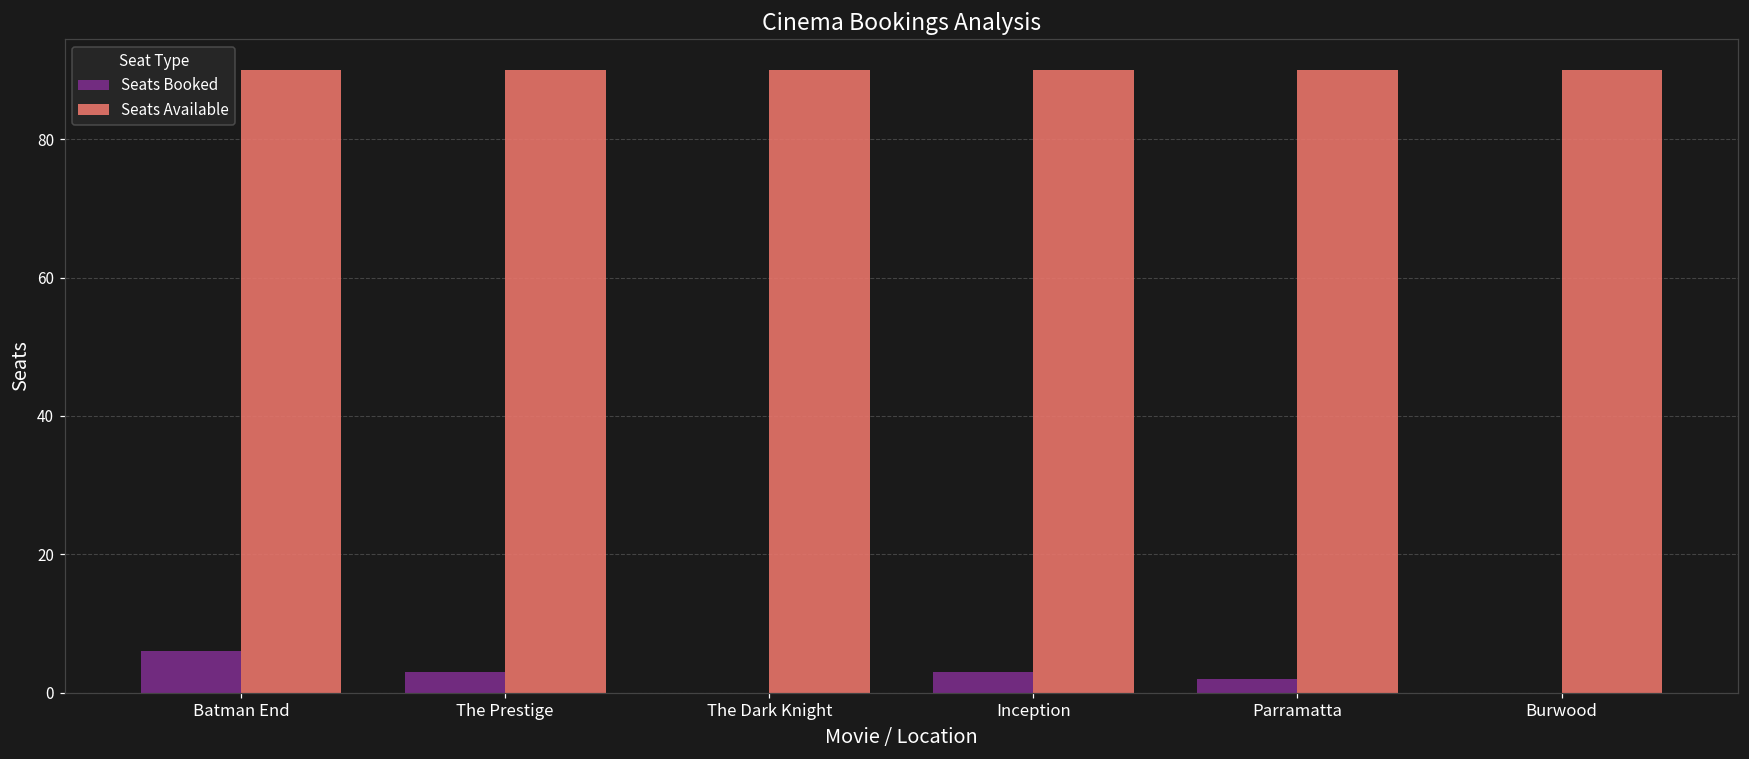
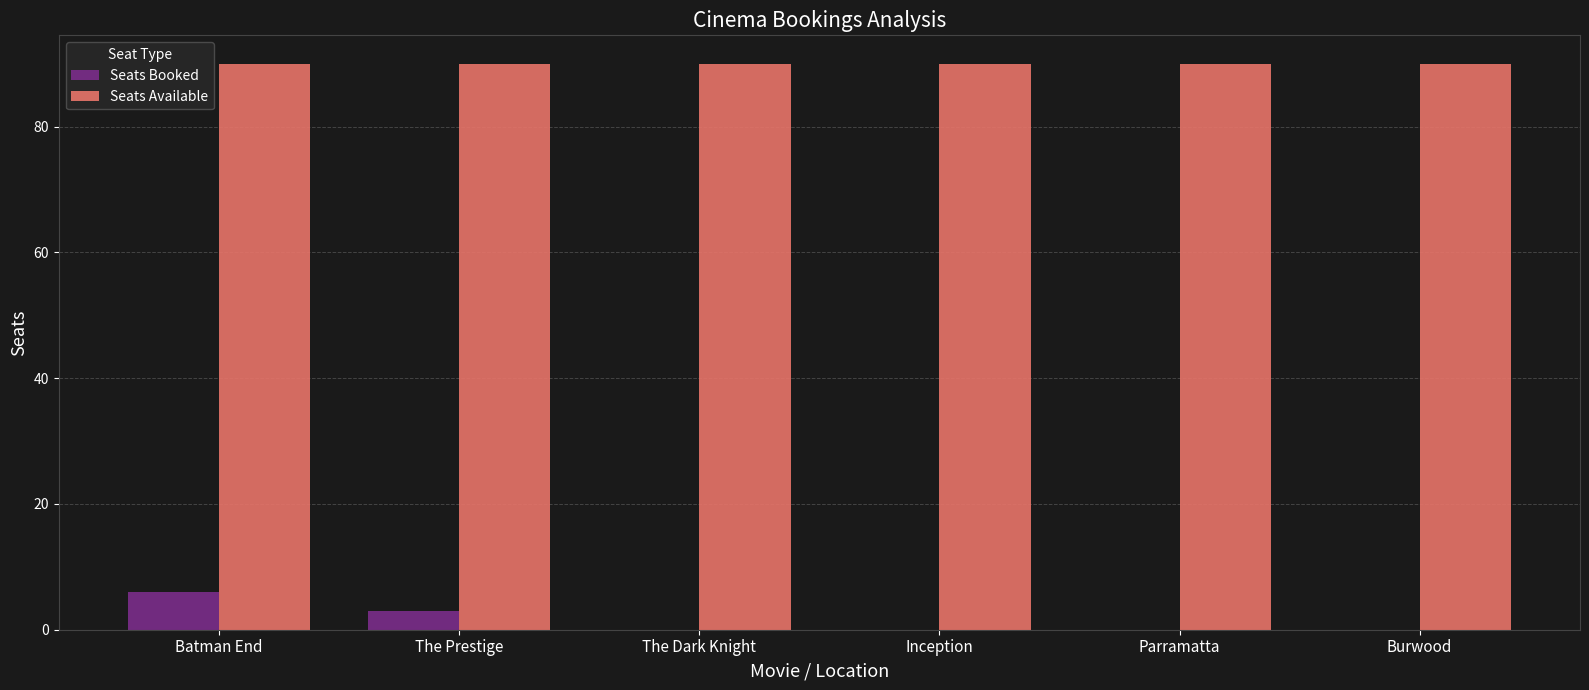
  {
    "Seats Booked": {
      "Batman End": 6,
      "The Prestige": 3,
      "The Dark Knight": 0,
-     "Inception": 3,
-     "Parramatta": 2,
+     "Inception": 0,
+     "Parramatta": 0,
      "Burwood": 0
    },
    "Seats Available": {
      "Batman End": 90,
      "The Prestige": 90,
      "The Dark Knight": 90,
      "Inception": 90,
      "Parramatta": 90,
      "Burwood": 90
    }
  }
